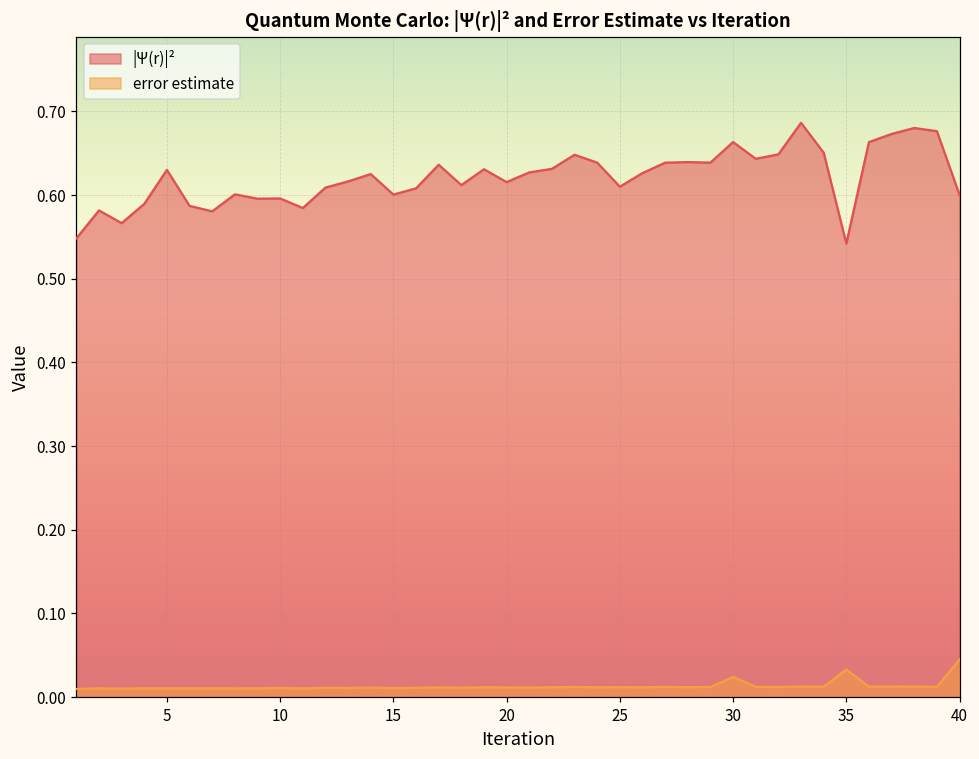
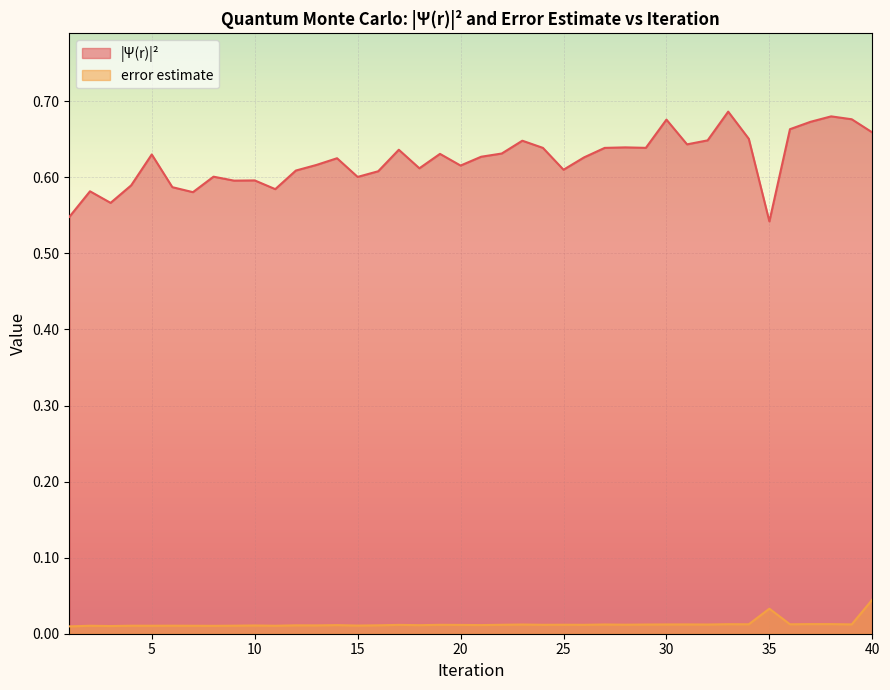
  {
    "|Ψ(r)|²": {
      "5": 0.63,
      "10": 0.60,
      "15": 0.60,
      "20": 0.62,
      "25": 0.61,
-     "30": 0.66,
+     "30": 0.68,
      "35": 0.54,
-     "40": 0.60
+     "40": 0.66
    },
    "error estimate": {
      "5": 0.01,
      "10": 0.01,
      "15": 0.01,
      "20": 0.01,
      "25": 0.01,
-     "30": 0.02,
+     "30": 0.01,
      "35": 0.03,
      "40": 0.04
    }
  }
